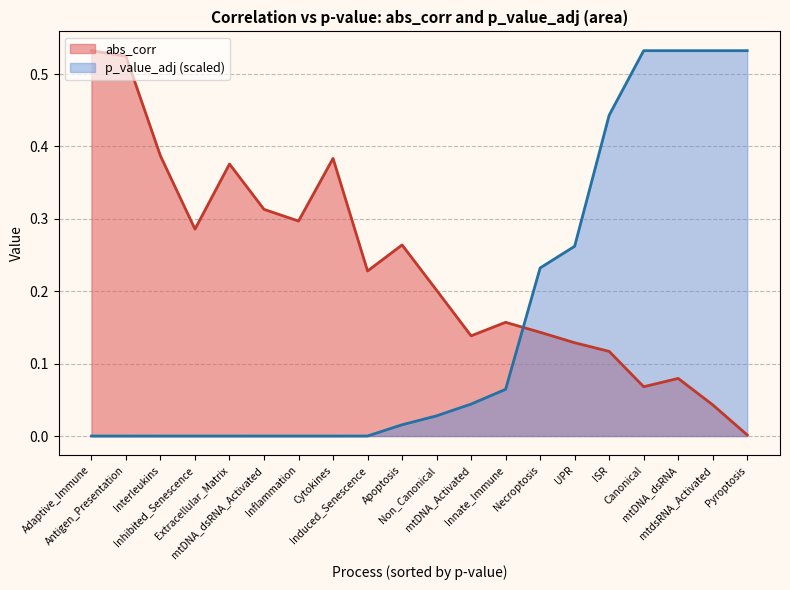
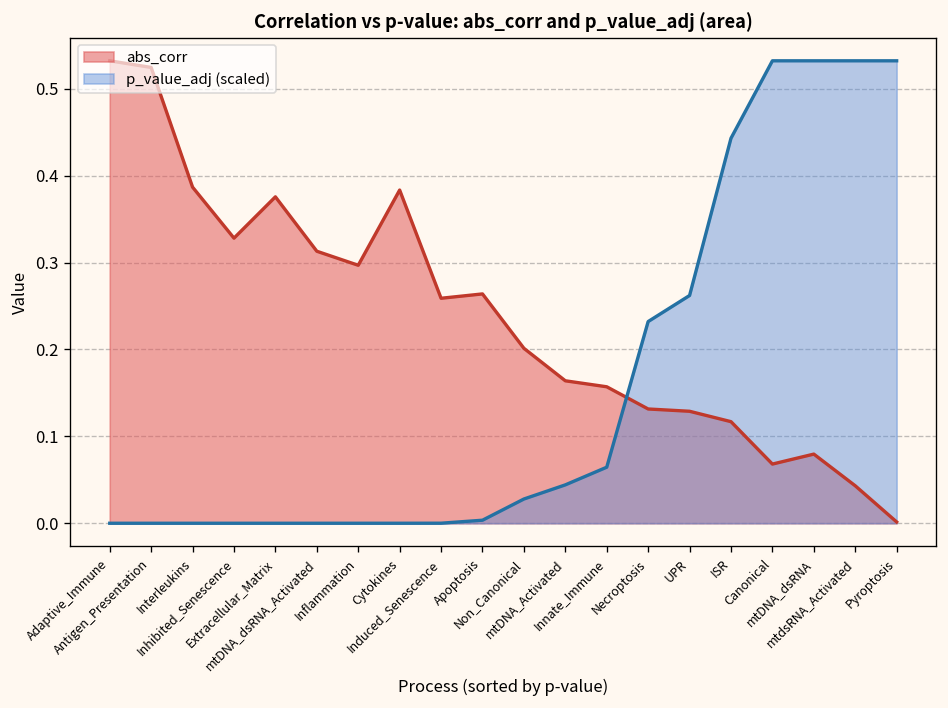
  {
    "abs_corr": {
      "Interleukins": 0.39,
-     "Inhibited_Senescence": 0.29,
+     "Inhibited_Senescence": 0.33,
      "Extracellular_Matrix": 0.38,
      "mtDNA_dsRNA_Activated": 0.31,
      "Inflammation": 0.30,
      "Cytokines": 0.38,
-     "Induced_Senescence": 0.23,
+     "Induced_Senescence": 0.26,
      "Apoptosis": 0.26,
      "Non_Canonical": 0.20,
-     "mtDNA_Activated": 0.14,
+     "mtDNA_Activated": 0.16,
      "Innate_Immune": 0.16,
-     "Necroptosis": 0.14,
+     "Necroptosis": 0.13,
      "UPR": 0.13,
      "ISR": 0.12,
      "Canonical": 0.07,
      "mtDNA_dsRNA": 0.08,
      "mtdsRNA_Activated": 0.04,
      "Pyroptosis": 0.00
    },
    "p_value_adj (scaled)": {
      "Adaptive_Immune": 0.00,
      "Antigen_Presentation": 0.00,
      "Interleukins": 0.00,
      "Inhibited_Senescence": 0.00,
      "Extracellular_Matrix": 0.00,
      "mtDNA_dsRNA_Activated": 0.00,
      "Inflammation": 0.00,
      "Cytokines": 0.00,
      "Induced_Senescence": 0.00,
-     "Apoptosis": 0.02,
+     "Apoptosis": 0.00,
      "Non_Canonical": 0.03,
      "mtDNA_Activated": 0.04,
      "Innate_Immune": 0.06,
      "Necroptosis": 0.23,
      "UPR": 0.26,
      "ISR": 0.44,
      "Canonical": 0.53,
      "mtDNA_dsRNA": 0.53,
      "mtdsRNA_Activated": 0.53,
      "Pyroptosis": 0.53
    }
  }
